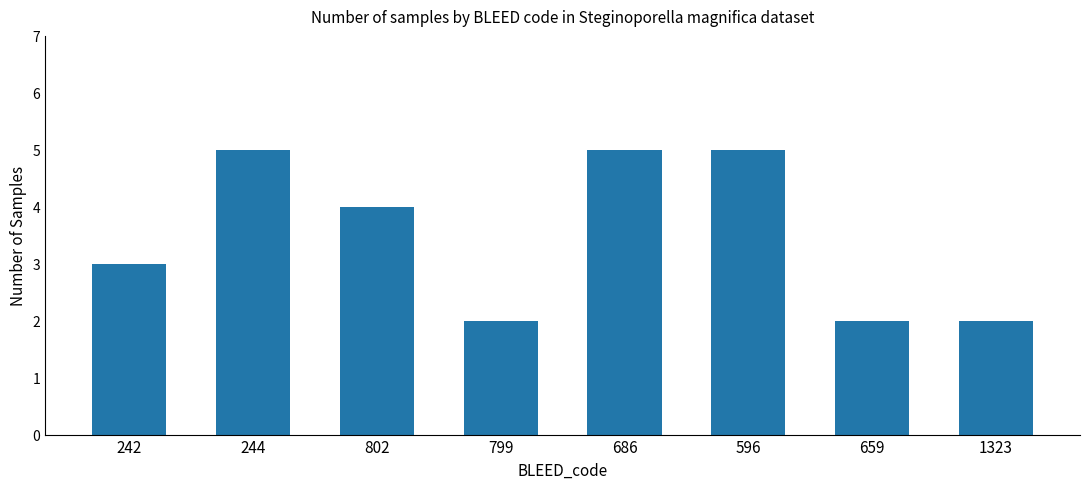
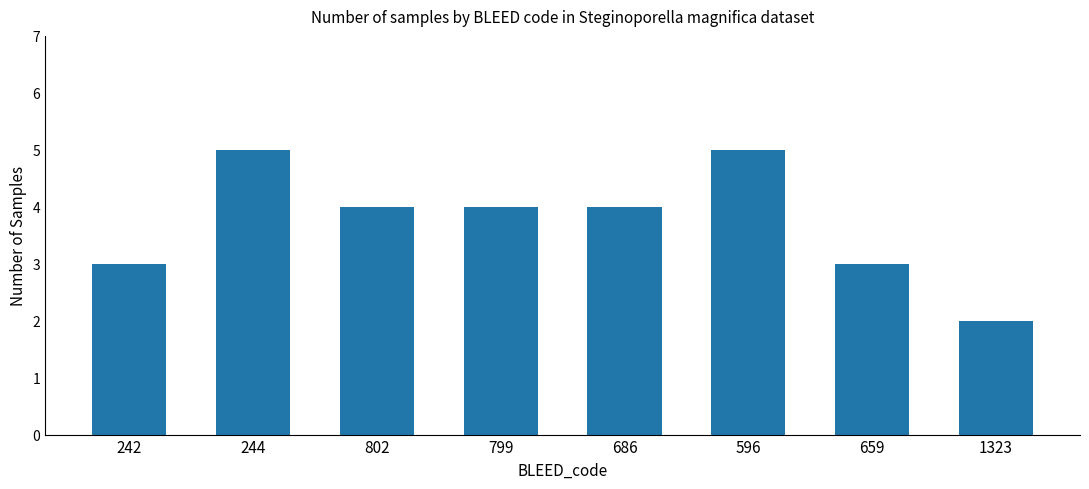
  {
    "242": 3,
    "244": 5,
    "802": 4,
-   "799": 2,
-   "686": 5,
+   "799": 4,
+   "686": 4,
    "596": 5,
-   "659": 2,
+   "659": 3,
    "1323": 2
  }
